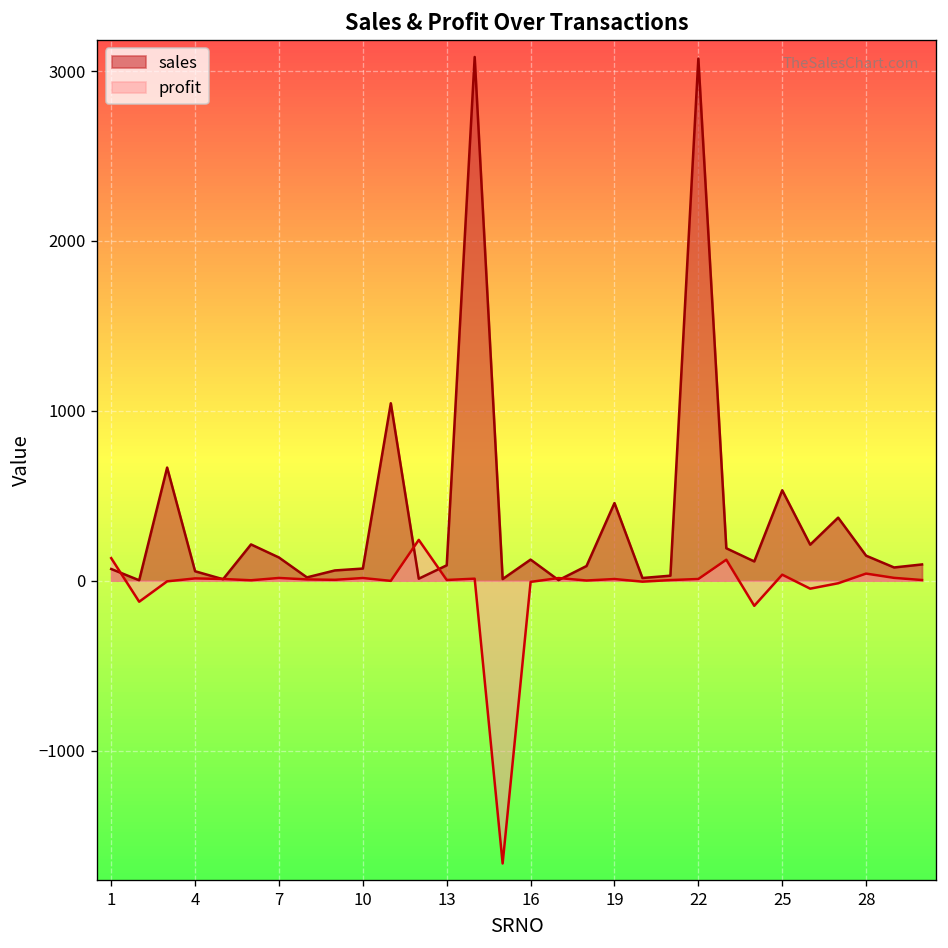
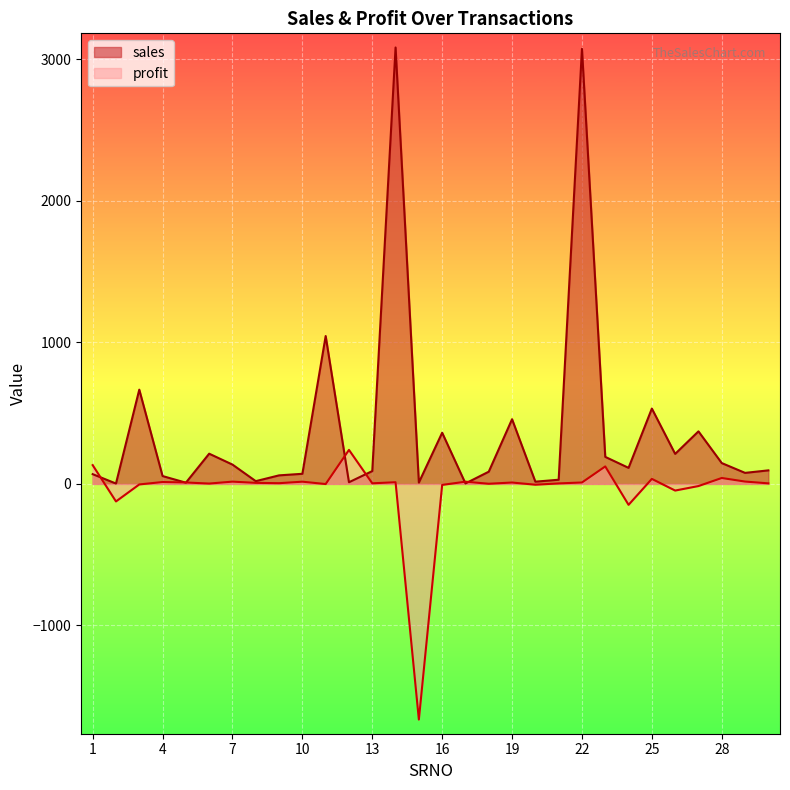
  {
    "sales": {
      "1": 70,
      "4": 60,
      "7": 140,
      "10": 70,
      "13": 90,
-     "16": 120,
+     "16": 360,
      "19": 460,
      "22": 3070,
      "25": 530,
      "28": 150
    }
  }
